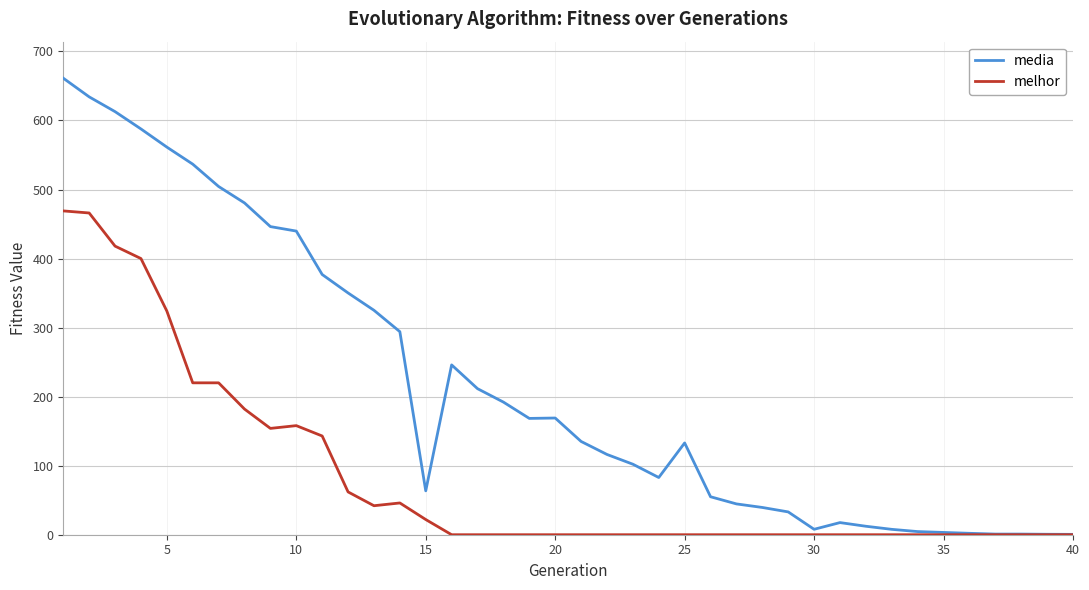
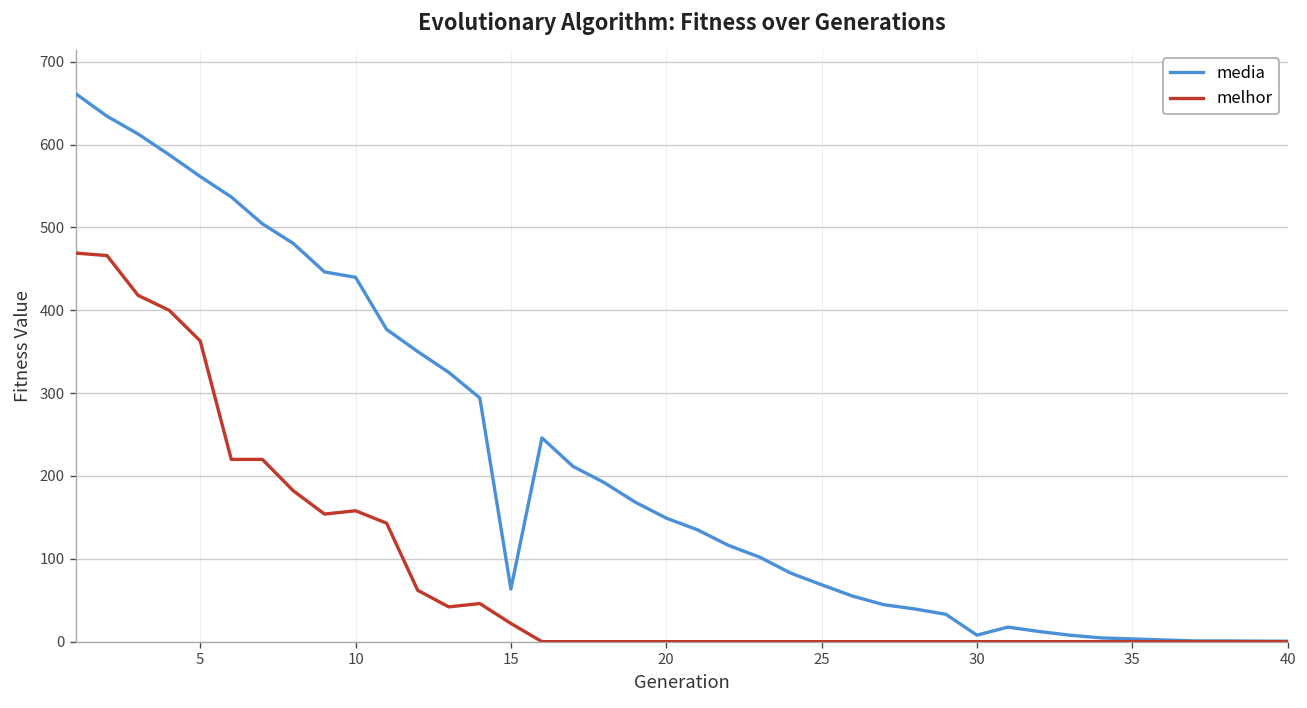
  {
    "media": {
      "5": 560,
      "10": 440,
      "15": 60,
-     "20": 170,
-     "25": 130,
+     "20": 150,
+     "25": 70,
      "30": 10
    },
    "melhor": {
-     "5": 320,
+     "5": 360,
      "10": 160,
      "15": 20,
      "20": 0,
      "25": 0,
      "30": 0
    }
  }
